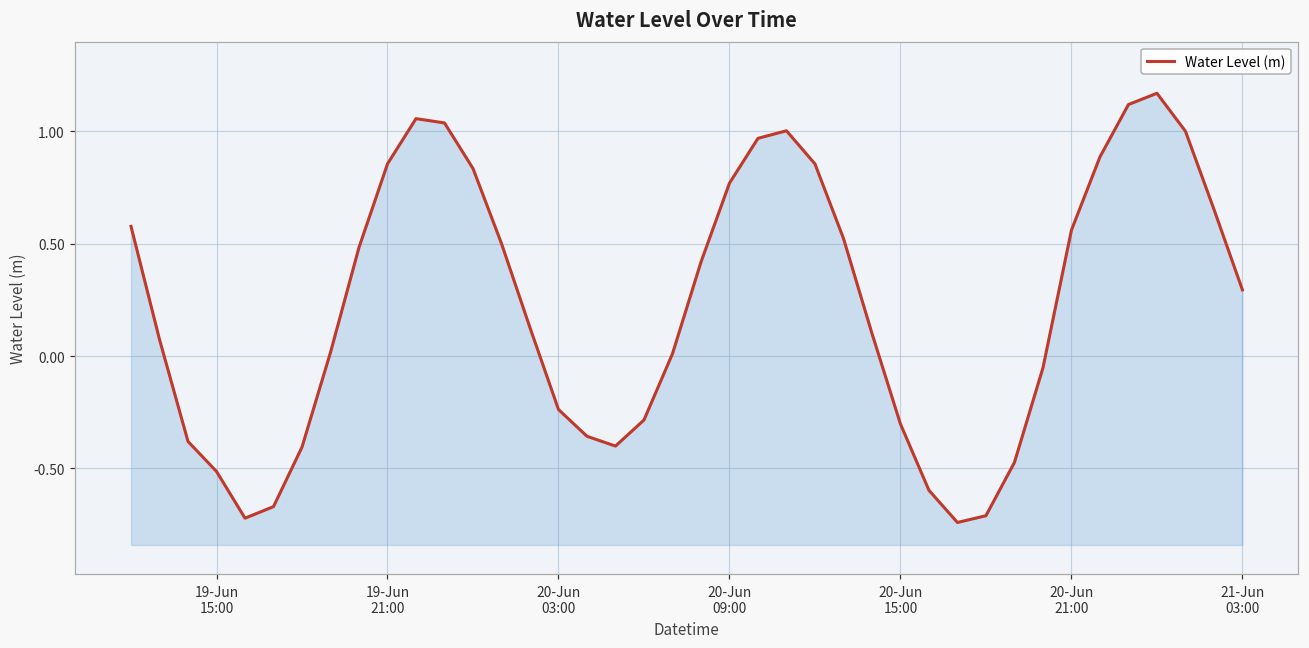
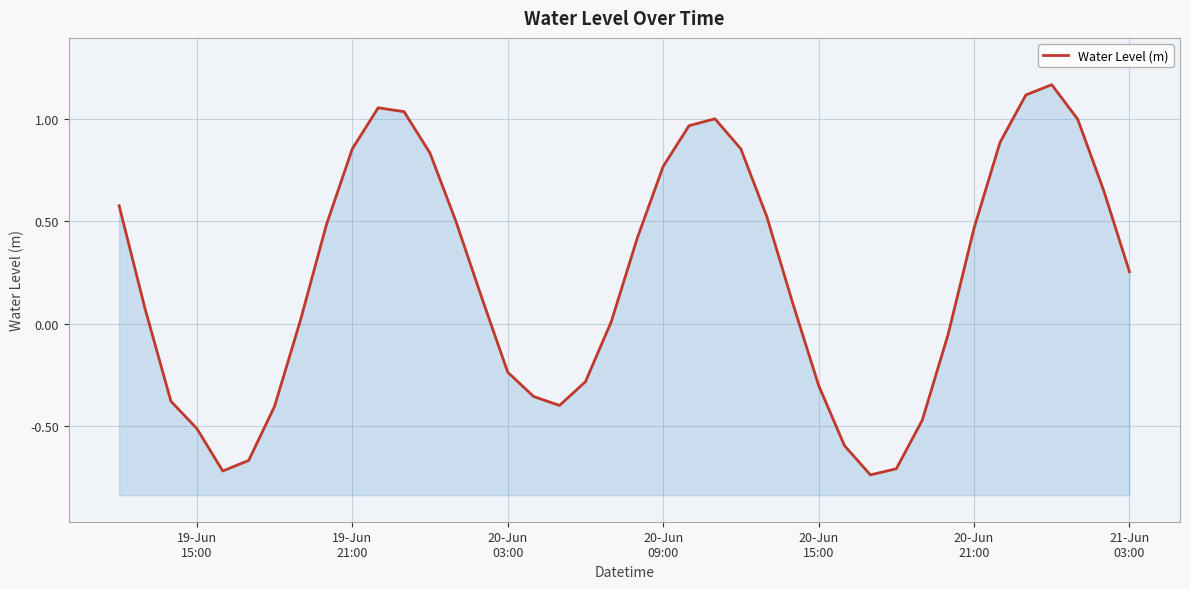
  {
    "19-Jun 15:00": -0.51,
    "19-Jun 21:00": 0.86,
    "20-Jun 03:00": -0.24,
    "20-Jun 09:00": 0.77,
    "20-Jun 15:00": -0.30,
-   "20-Jun 21:00": 0.56,
-   "21-Jun 03:00": 0.29
+   "20-Jun 21:00": 0.47,
+   "21-Jun 03:00": 0.25
  }
